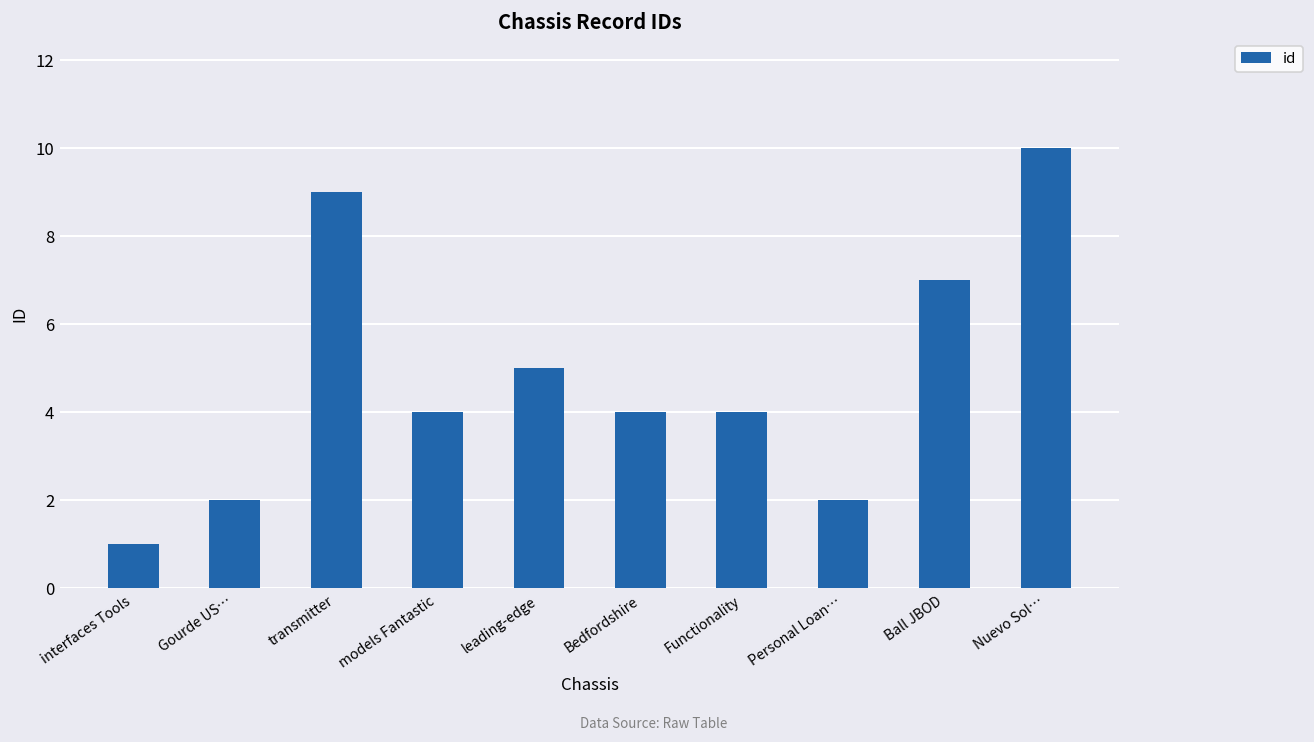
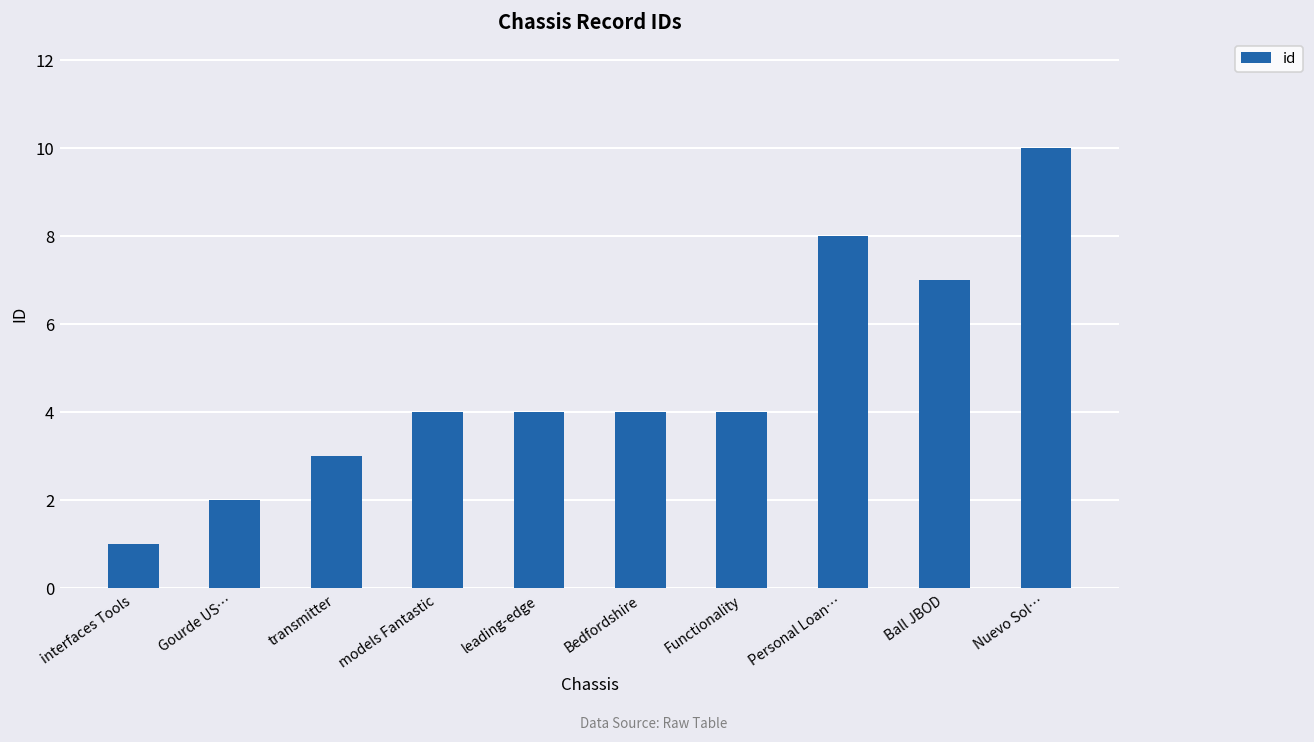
  {
    "interfaces Tools": 1,
    "Gourde US…": 2,
-   "transmitter": 9,
+   "transmitter": 3,
    "models Fantastic": 4,
-   "leading-edge": 5,
+   "leading-edge": 4,
    "Bedfordshire": 4,
    "Functionality": 4,
-   "Personal Loan…": 2,
+   "Personal Loan…": 8,
    "Ball JBOD": 7,
    "Nuevo Sol…": 10
  }
